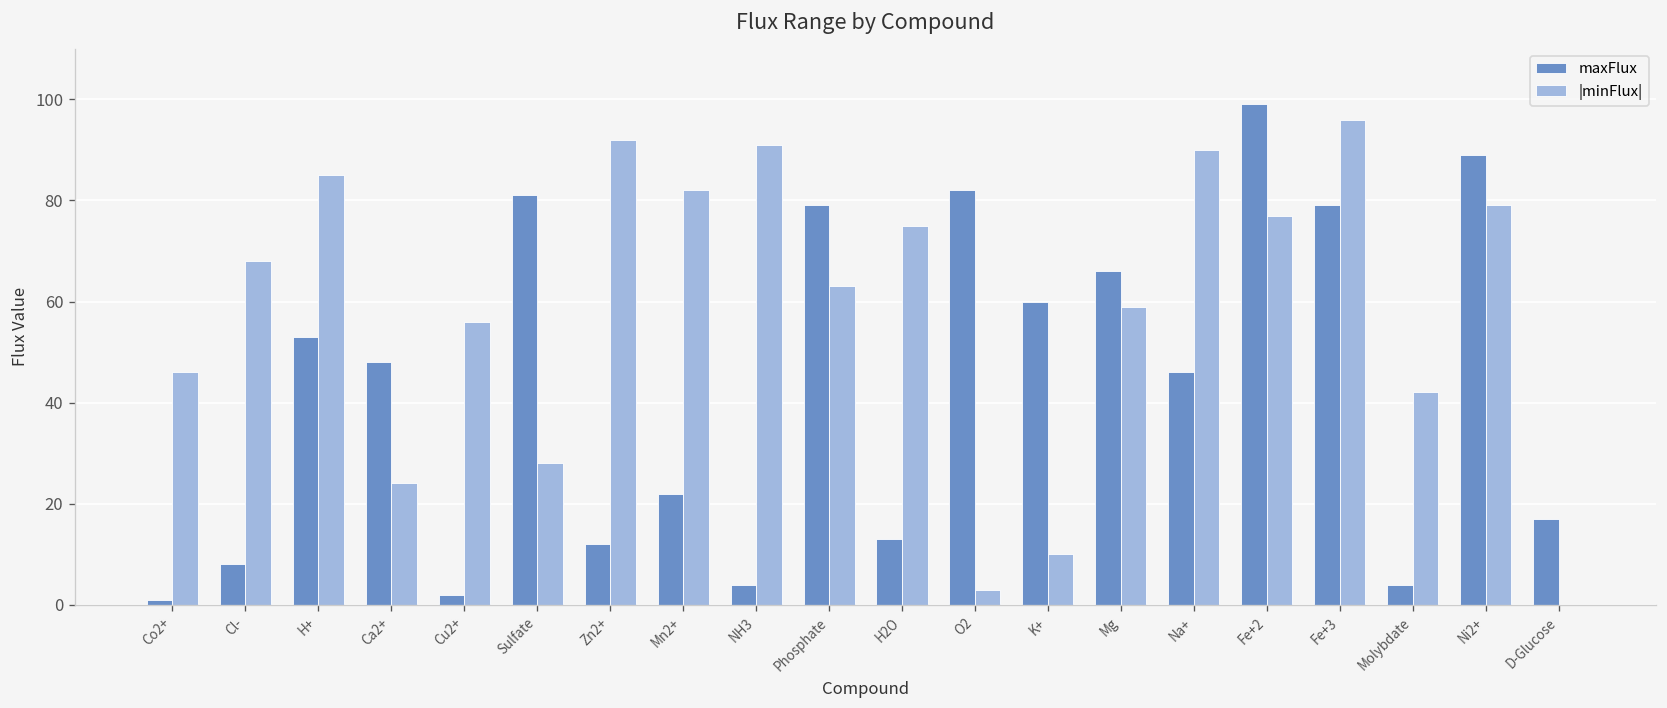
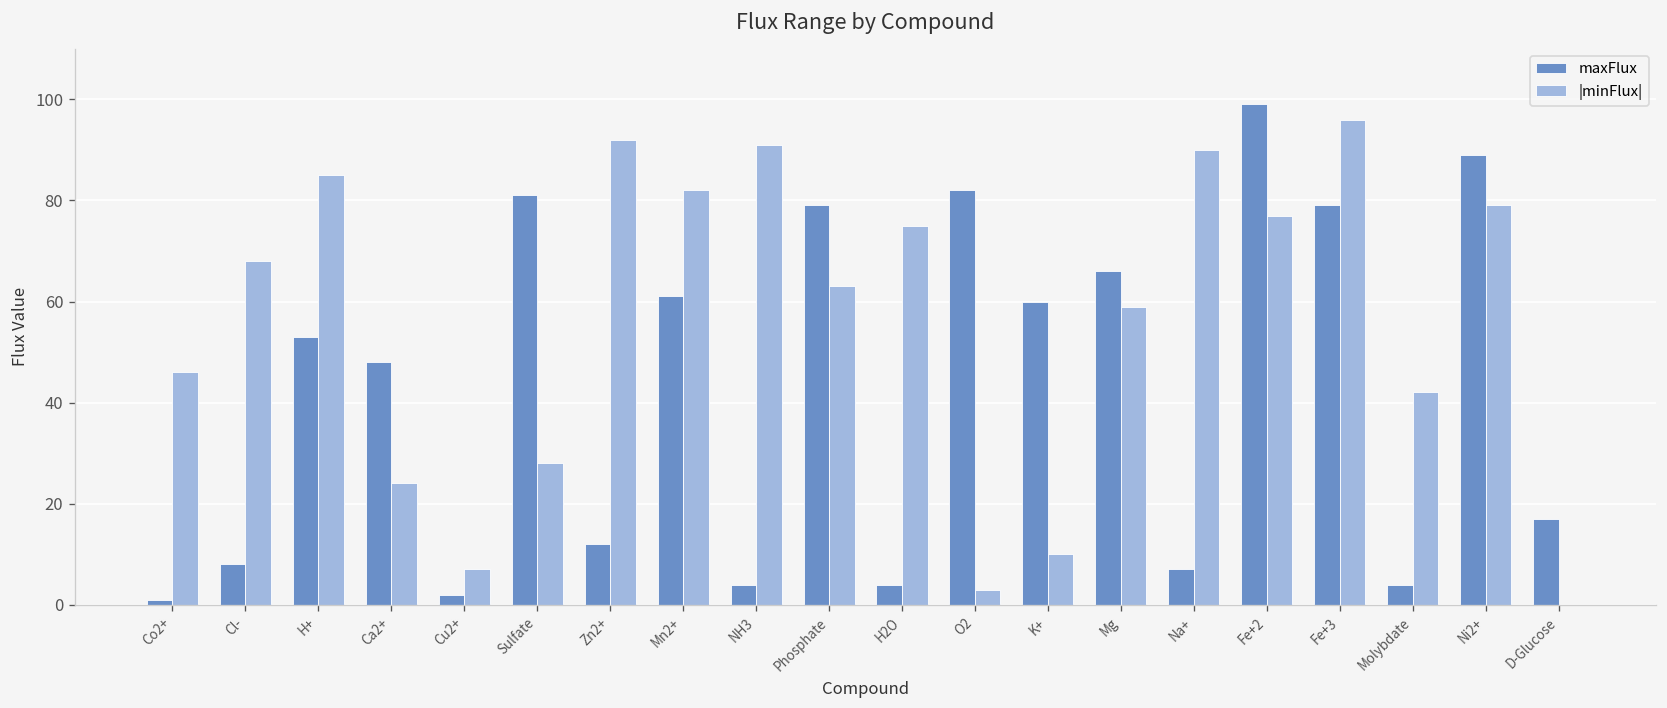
  {
    "maxFlux": {
      "Co2+": 1,
      "Cl-": 8,
      "H+": 53,
      "Ca2+": 48,
      "Cu2+": 2,
      "Sulfate": 81,
      "Zn2+": 12,
-     "Mn2+": 22,
+     "Mn2+": 61,
      "NH3": 4,
      "Phosphate": 79,
-     "H2O": 13,
+     "H2O": 4,
      "O2": 82,
      "K+": 60,
      "Mg": 66,
-     "Na+": 46,
+     "Na+": 7,
      "Fe+2": 99,
      "Fe+3": 79,
      "Molybdate": 4,
      "Ni2+": 89,
      "D-Glucose": 17
    },
    "|minFlux|": {
      "Co2+": 46,
      "Cl-": 68,
      "H+": 85,
      "Ca2+": 24,
-     "Cu2+": 56,
+     "Cu2+": 7,
      "Sulfate": 28,
      "Zn2+": 92,
      "Mn2+": 82,
      "NH3": 91,
      "Phosphate": 63,
      "H2O": 75,
      "O2": 3,
      "K+": 10,
      "Mg": 59,
      "Na+": 90,
      "Fe+2": 77,
      "Fe+3": 96,
      "Molybdate": 42,
      "Ni2+": 79,
      "D-Glucose": 0
    }
  }
